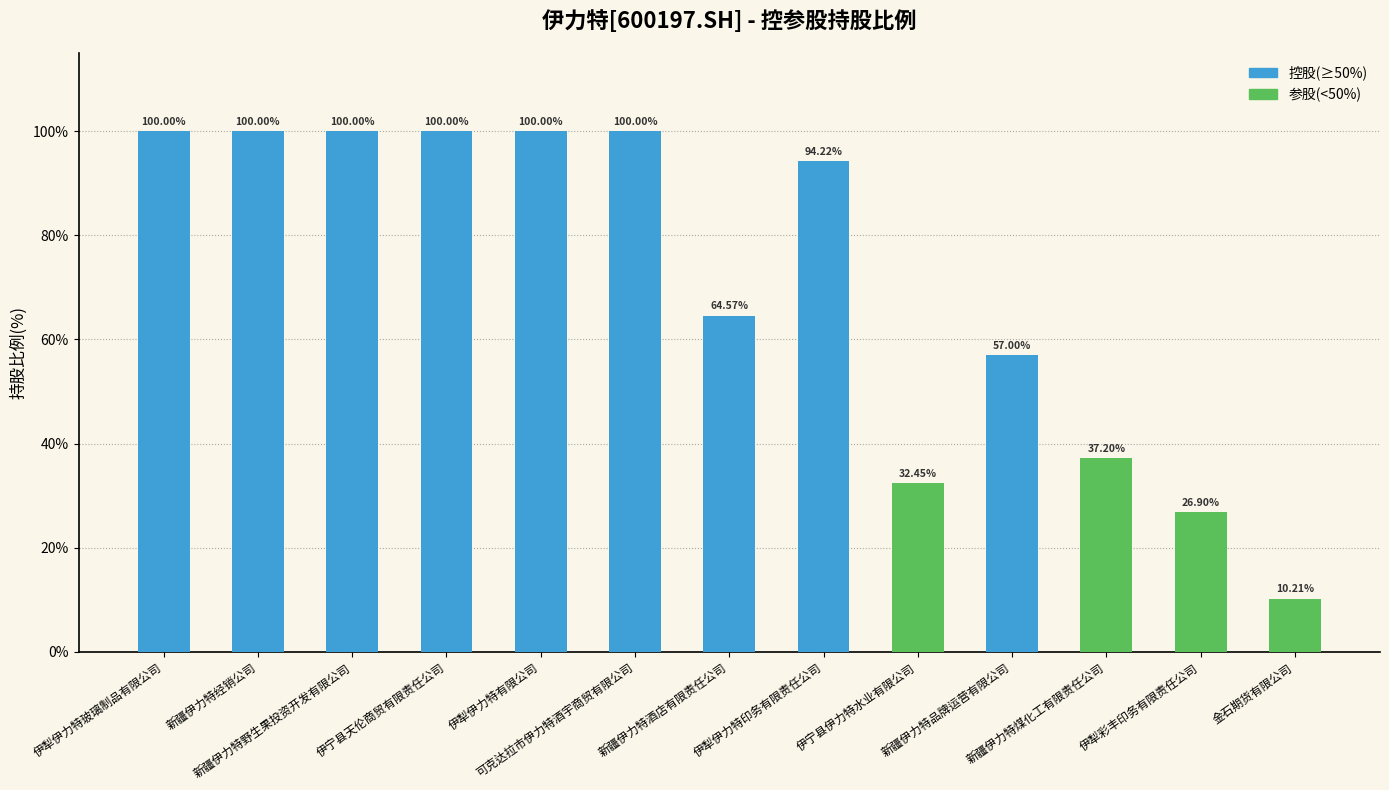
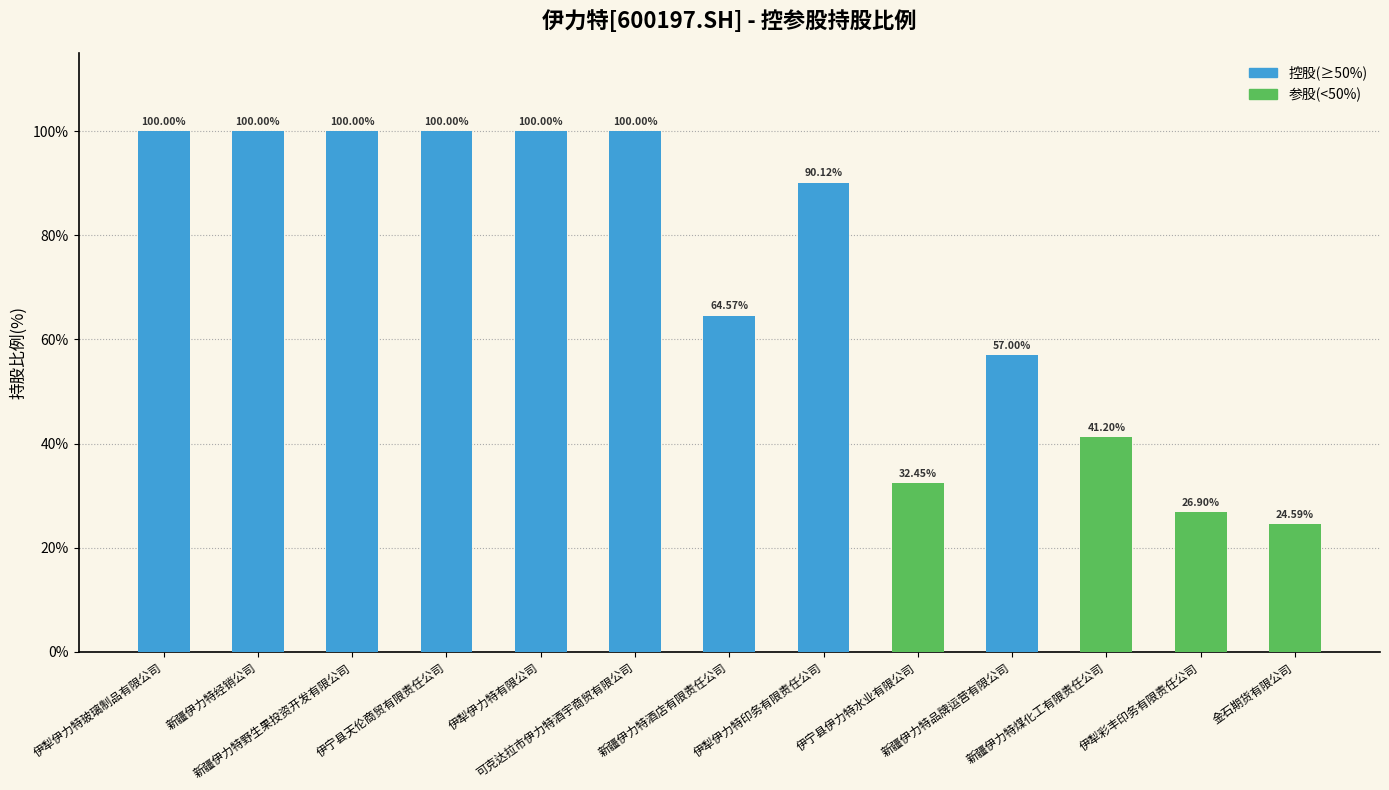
  {
    "伊犁伊力特玻璃制品有限公司": "100.00%",
    "新疆伊力特经销公司": "100.00%",
    "新疆伊力特野生果投资开发有限公司": "100.00%",
    "伊宁县天伦商贸有限责任公司": "100.00%",
    "伊犁伊力特有限公司": "100.00%",
    "可克达拉市伊力特酒宇商贸有限公司": "100.00%",
    "新疆伊力特酒店有限责任公司": "64.57%",
-   "伊犁伊力特印务有限责任公司": "94.22%",
+   "伊犁伊力特印务有限责任公司": "90.12%",
    "伊宁县伊力特水业有限公司": "32.45%",
    "新疆伊力特品牌运营有限公司": "57.00%",
-   "新疆伊力特煤化工有限责任公司": "37.20%",
+   "新疆伊力特煤化工有限责任公司": "41.20%",
    "伊犁彩丰印务有限责任公司": "26.90%",
-   "金石期货有限公司": "10.21%"
+   "金石期货有限公司": "24.59%"
  }
